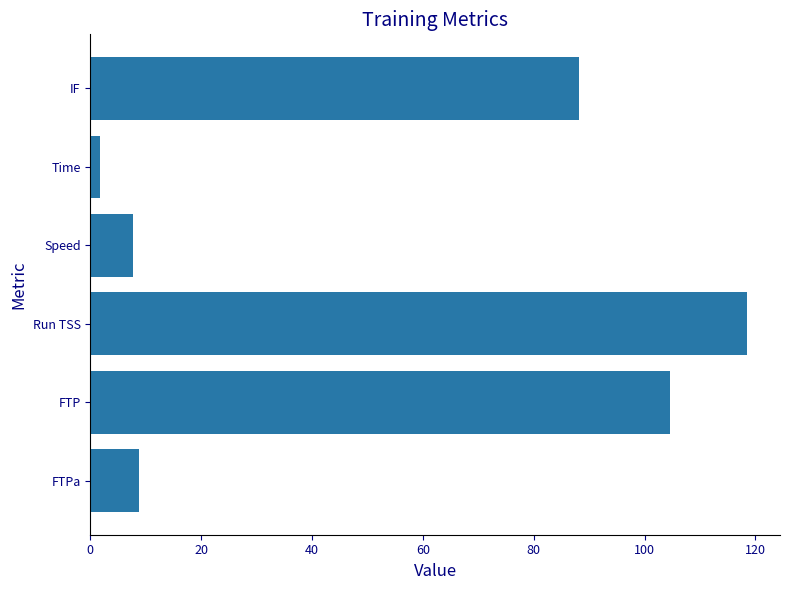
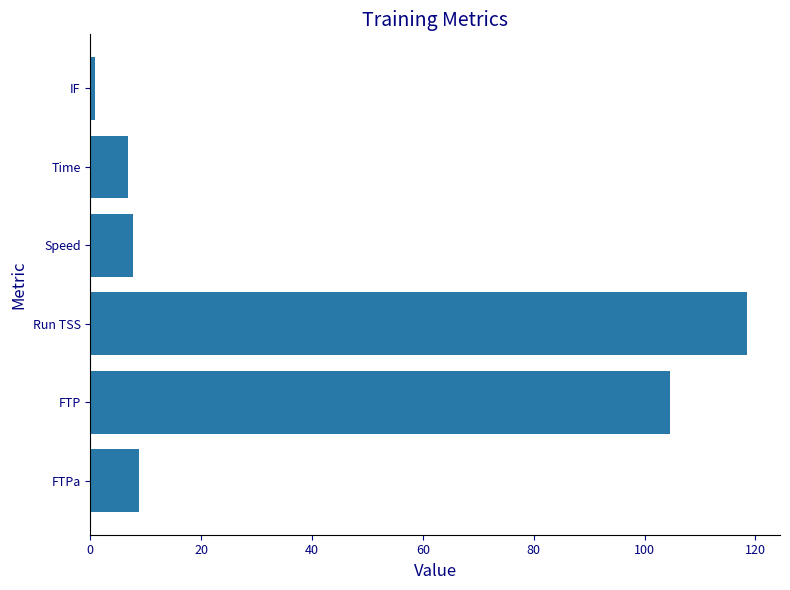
  {
-   "IF": 88,
-   "Time": 2,
+   "IF": 1,
+   "Time": 7,
    "Speed": 8,
    "Run TSS": 119,
    "FTP": 105,
    "FTPa": 9
  }
